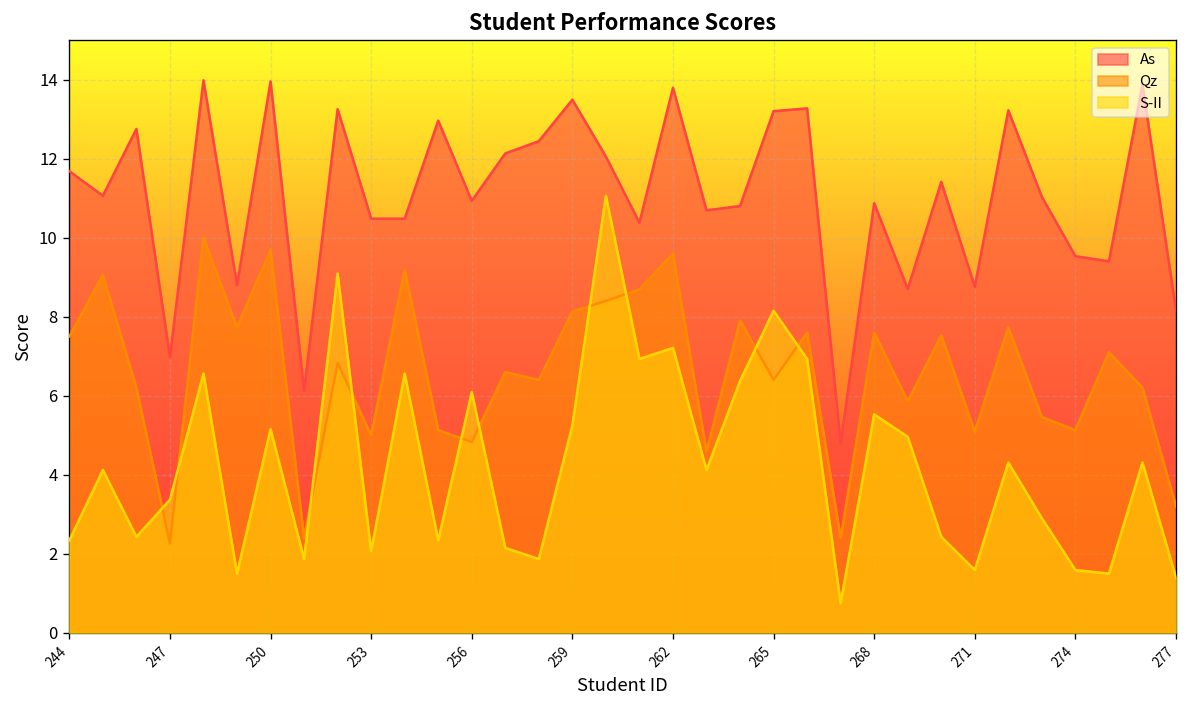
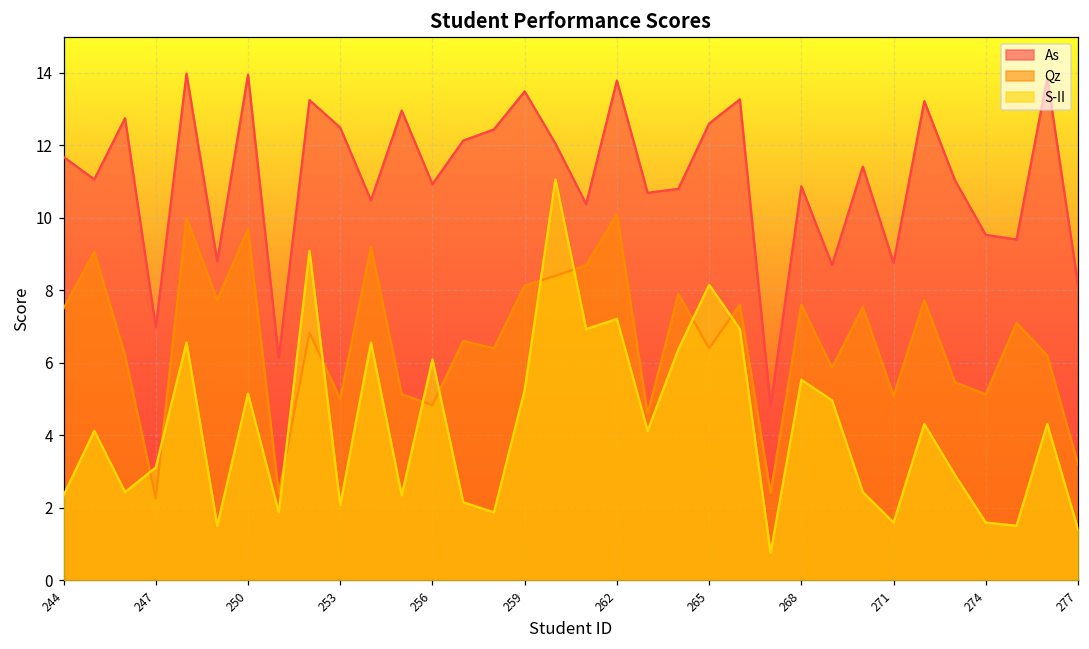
  {
    "As": {
      "244": 11.7,
      "247": 7.0,
      "250": 14.0,
-     "253": 10.5,
+     "253": 12.5,
      "256": 10.9,
      "259": 13.5,
      "262": 13.8,
-     "265": 13.2,
+     "265": 12.6,
      "268": 10.9,
      "271": 8.8,
      "274": 9.5,
      "277": 8.2
    },
    "Qz": {
      "244": 7.5,
      "247": 2.3,
      "250": 9.7,
      "253": 5.0,
      "256": 4.8,
      "259": 8.1,
-     "262": 9.6,
+     "262": 10.1,
      "265": 6.4,
      "268": 7.6,
      "271": 5.1,
      "274": 5.1,
      "277": 3.2
    },
    "S-II": {
      "244": 2.3,
-     "247": 3.4,
+     "247": 3.1,
      "250": 5.2,
      "253": 2.1,
      "256": 6.1,
      "259": 5.3,
      "262": 7.2,
      "265": 8.2,
      "268": 5.5,
      "271": 1.6,
      "274": 1.6,
      "277": 1.4
    }
  }
